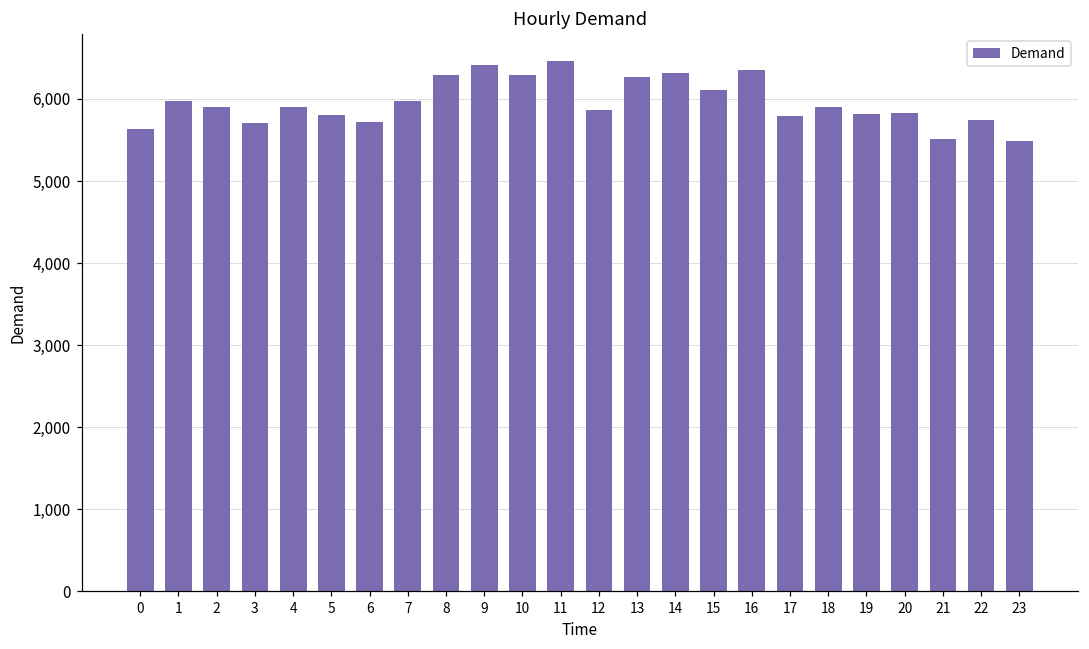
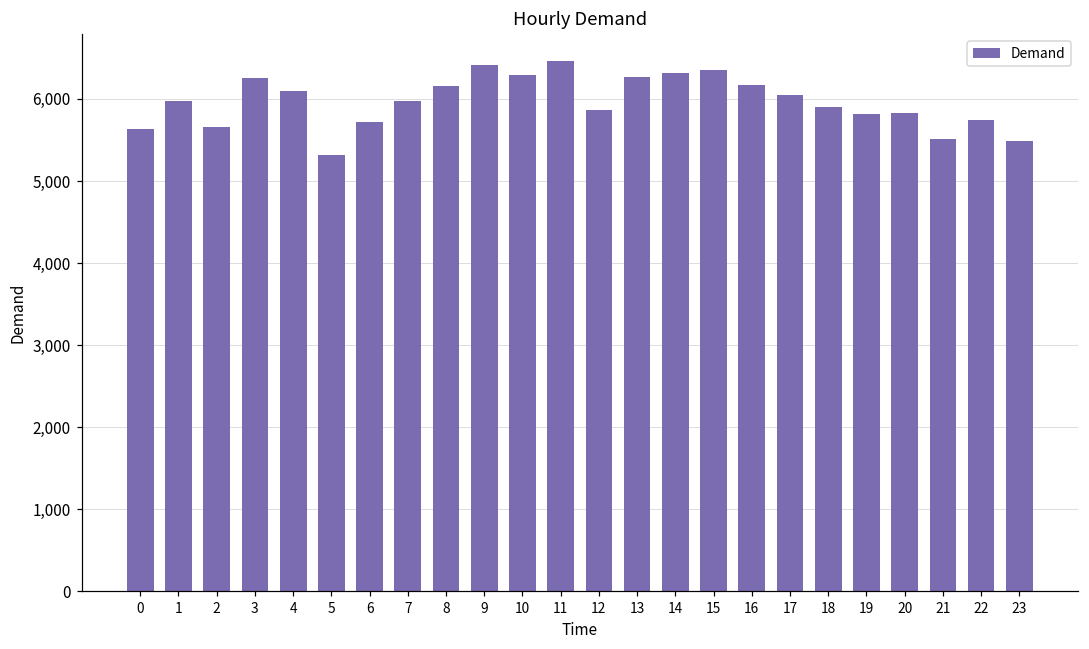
  {
    "0": "5,600",
    "1": "6,000",
-   "2": "5,900",
-   "3": "5,700",
-   "4": "5,900",
-   "5": "5,800",
+   "2": "5,700",
+   "3": "6,300",
+   "4": "6,100",
+   "5": "5,300",
    "6": "5,700",
    "7": "6,000",
-   "8": "6,300",
+   "8": "6,200",
    "9": "6,400",
    "10": "6,300",
    "11": "6,500",
    "12": "5,900",
    "13": "6,300",
    "14": "6,300",
-   "15": "6,100",
-   "16": "6,400",
-   "17": "5,800",
+   "15": "6,300",
+   "16": "6,200",
+   "17": "6,000",
    "18": "5,900",
    "19": "5,800",
    "20": "5,800",
    "21": "5,500",
    "22": "5,700",
    "23": "5,500"
  }
